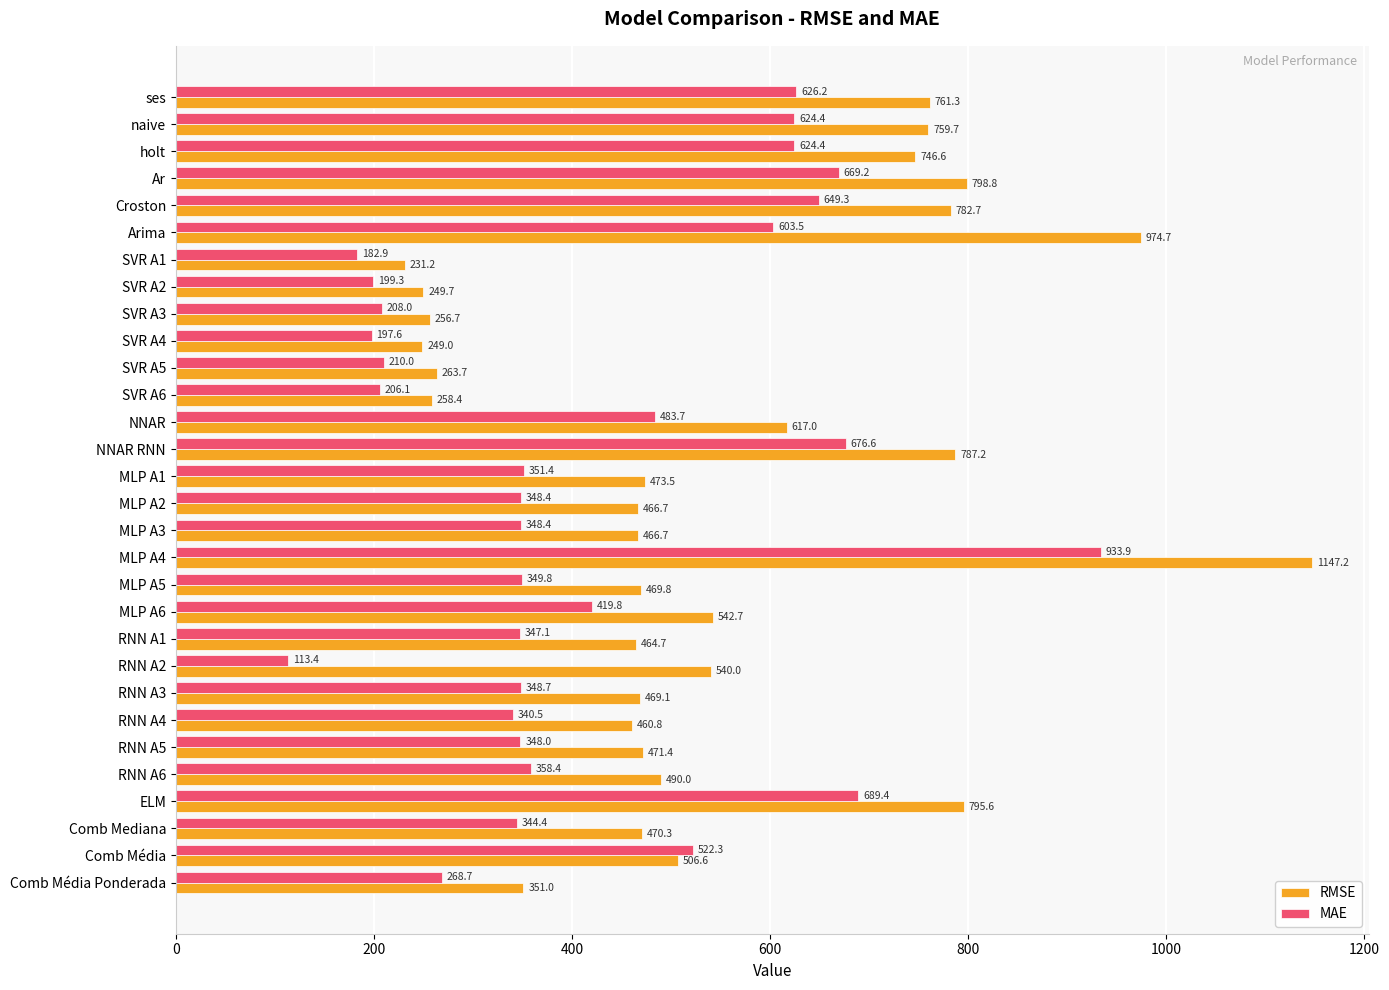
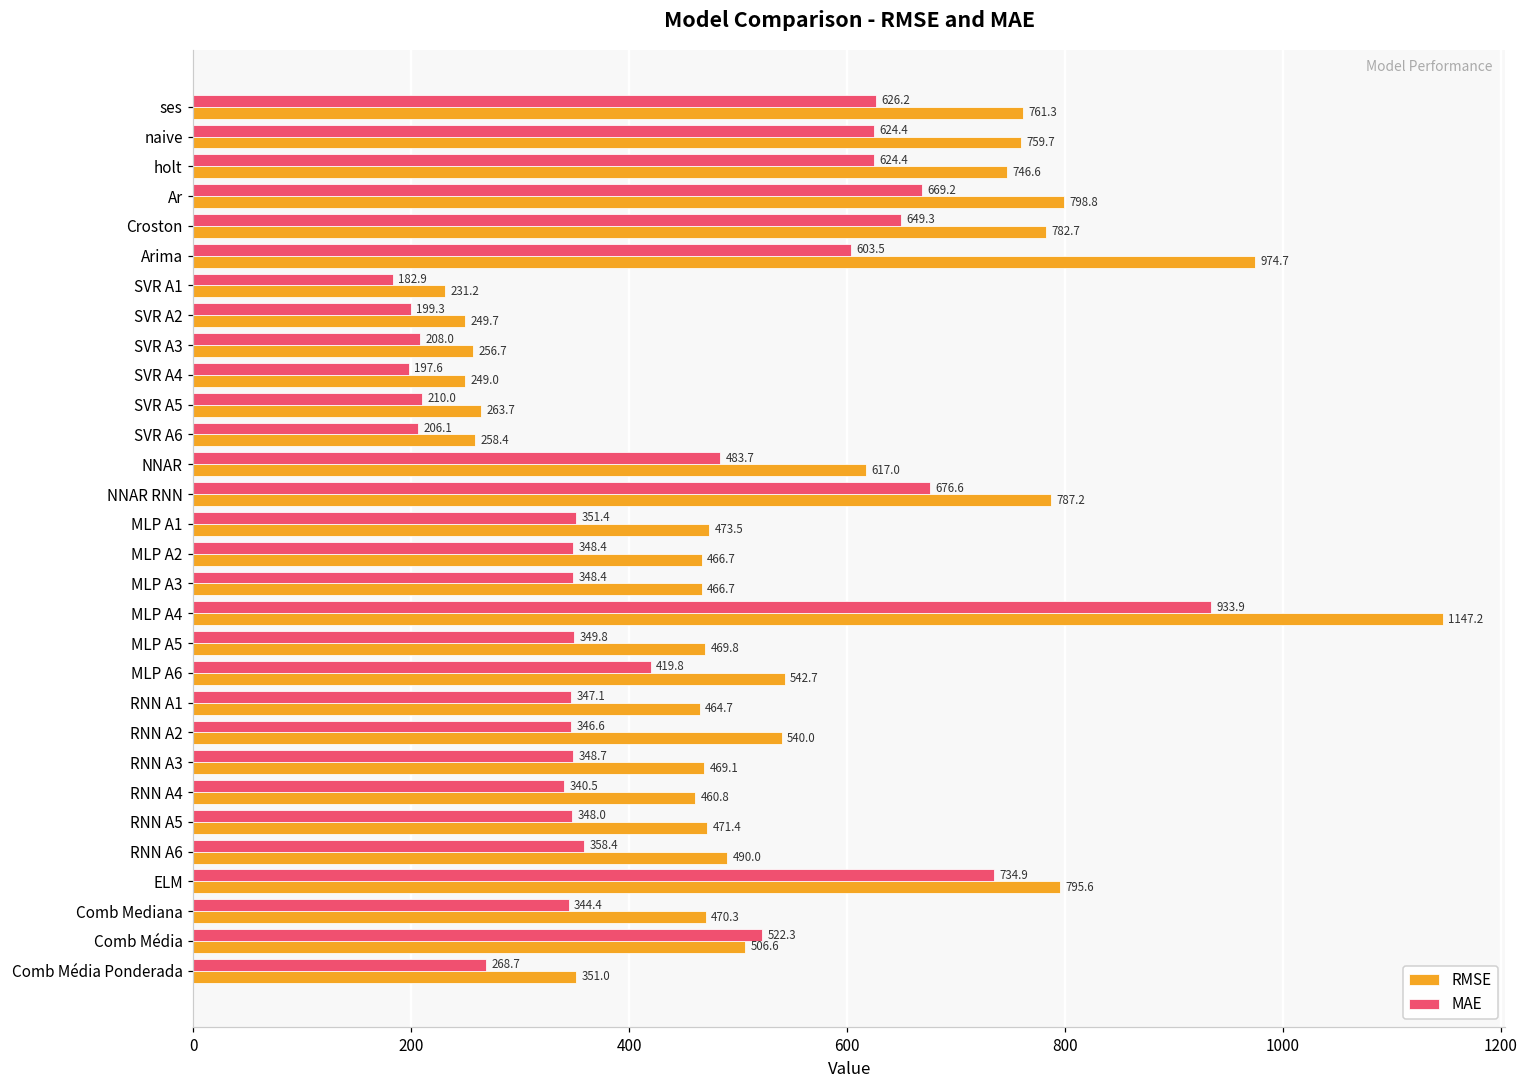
  {
    "RMSE": {
      "ses": 761.3,
      "naive": 759.7,
      "holt": 746.6,
      "Ar": 798.8,
      "Croston": 782.7,
      "Arima": 974.7,
      "SVR A1": 231.2,
      "SVR A2": 249.7,
      "SVR A3": 256.7,
      "SVR A4": 249.0,
      "SVR A5": 263.7,
      "SVR A6": 258.4,
      "NNAR": 617.0,
      "NNAR RNN": 787.2,
      "MLP A1": 473.5,
      "MLP A2": 466.7,
      "MLP A3": 466.7,
      "MLP A4": 1147.2,
      "MLP A5": 469.8,
      "MLP A6": 542.7,
      "RNN A1": 464.7,
      "RNN A2": 540.0,
      "RNN A3": 469.1,
      "RNN A4": 460.8,
      "RNN A5": 471.4,
      "RNN A6": 490.0,
      "ELM": 795.6,
      "Comb Mediana": 470.3,
      "Comb Média": 506.6,
      "Comb Média Ponderada": 351.0
    },
    "MAE": {
      "ses": 626.2,
      "naive": 624.4,
      "holt": 624.4,
      "Ar": 669.2,
      "Croston": 649.3,
      "Arima": 603.5,
      "SVR A1": 182.9,
      "SVR A2": 199.3,
      "SVR A3": 208.0,
      "SVR A4": 197.6,
      "SVR A5": 210.0,
      "SVR A6": 206.1,
      "NNAR": 483.7,
      "NNAR RNN": 676.6,
      "MLP A1": 351.4,
      "MLP A2": 348.4,
      "MLP A3": 348.4,
      "MLP A4": 933.9,
      "MLP A5": 349.8,
      "MLP A6": 419.8,
      "RNN A1": 347.1,
-     "RNN A2": 113.4,
+     "RNN A2": 346.6,
      "RNN A3": 348.7,
      "RNN A4": 340.5,
      "RNN A5": 348.0,
      "RNN A6": 358.4,
-     "ELM": 689.4,
+     "ELM": 734.9,
      "Comb Mediana": 344.4,
      "Comb Média": 522.3,
      "Comb Média Ponderada": 268.7
    }
  }
